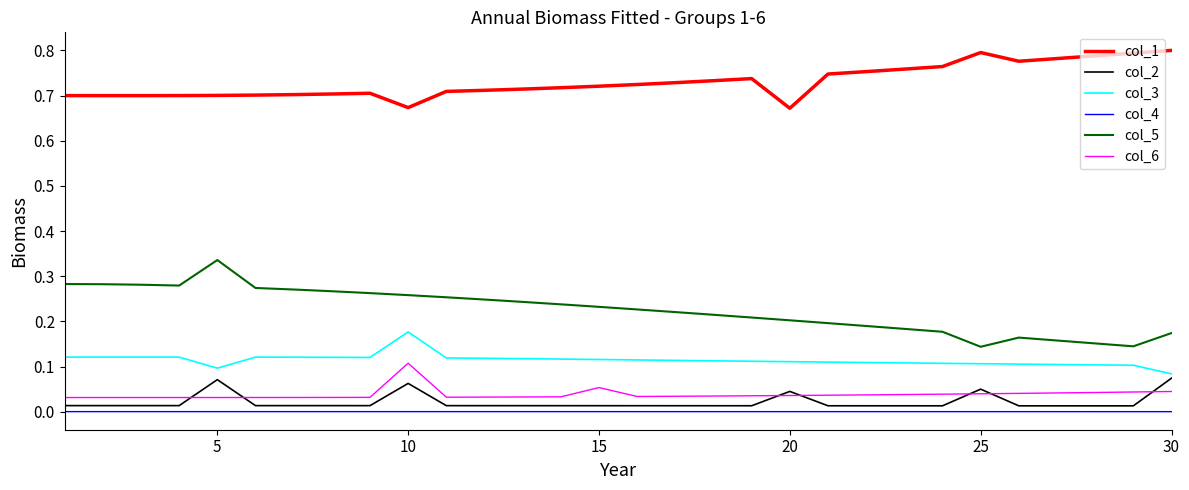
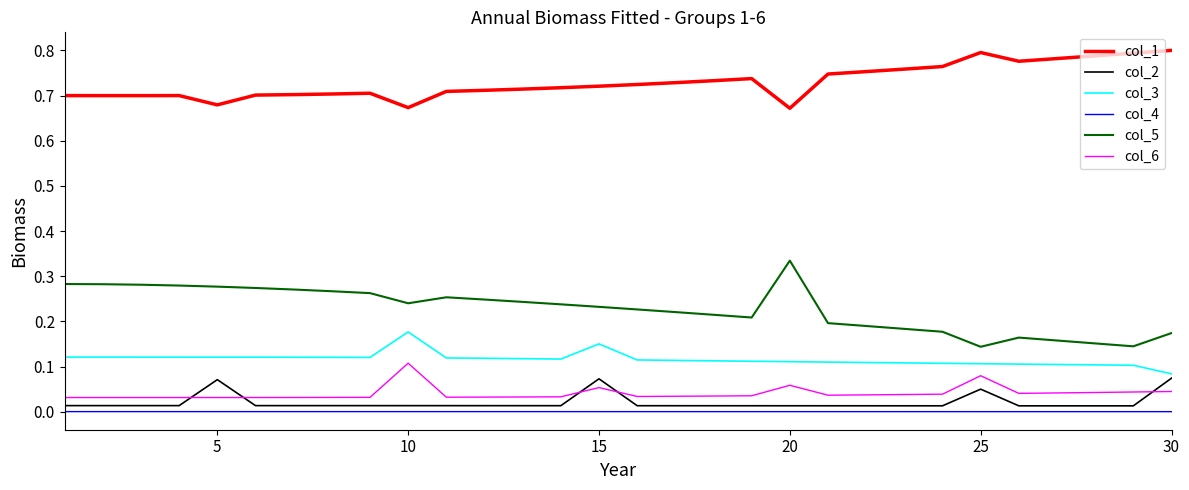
  {
    "col_1": {
-     "5": 0.70,
+     "5": 0.68,
      "10": 0.67,
      "15": 0.72,
      "20": 0.67,
      "25": 0.80,
      "30": 0.80
    },
    "col_2": {
      "5": 0.07,
-     "10": 0.06,
-     "15": 0.01,
-     "20": 0.05,
+     "10": 0.01,
+     "15": 0.07,
+     "20": 0.01,
      "25": 0.05,
      "30": 0.07
    },
    "col_3": {
-     "5": 0.10,
+     "5": 0.12,
      "10": 0.18,
-     "15": 0.12,
+     "15": 0.15,
      "20": 0.11,
      "25": 0.11,
      "30": 0.08
    },
    "col_4": {
      "5": 0.00,
      "10": 0.00,
      "15": 0.00,
      "20": 0.00,
      "25": 0.00,
      "30": 0.00
    },
    "col_5": {
-     "5": 0.34,
-     "10": 0.26,
+     "5": 0.28,
+     "10": 0.24,
      "15": 0.23,
-     "20": 0.20,
+     "20": 0.33,
      "25": 0.14,
      "30": 0.17
    },
    "col_6": {
      "5": 0.03,
      "10": 0.11,
      "15": 0.05,
-     "20": 0.04,
-     "25": 0.04,
+     "20": 0.06,
+     "25": 0.08,
      "30": 0.04
    }
  }
